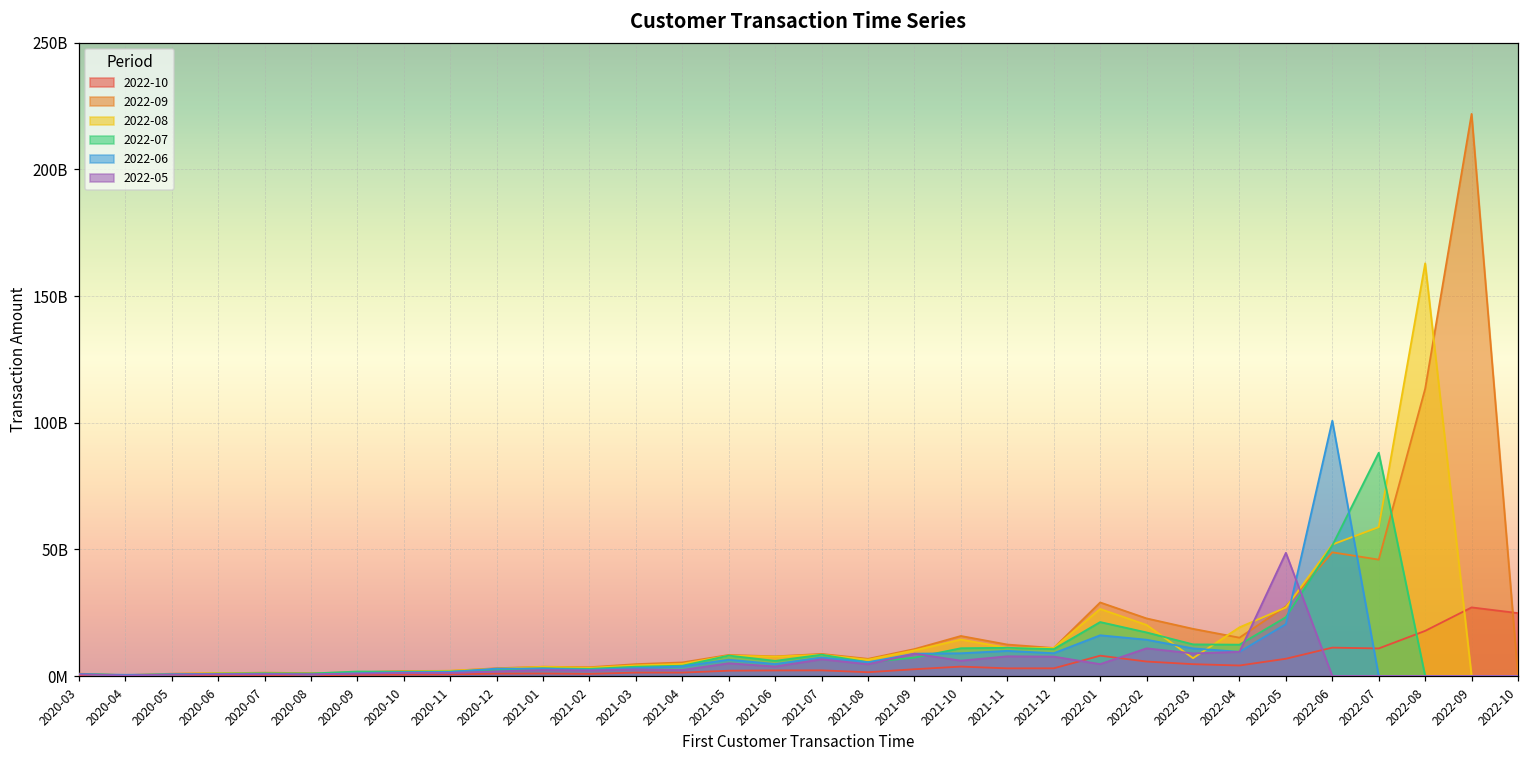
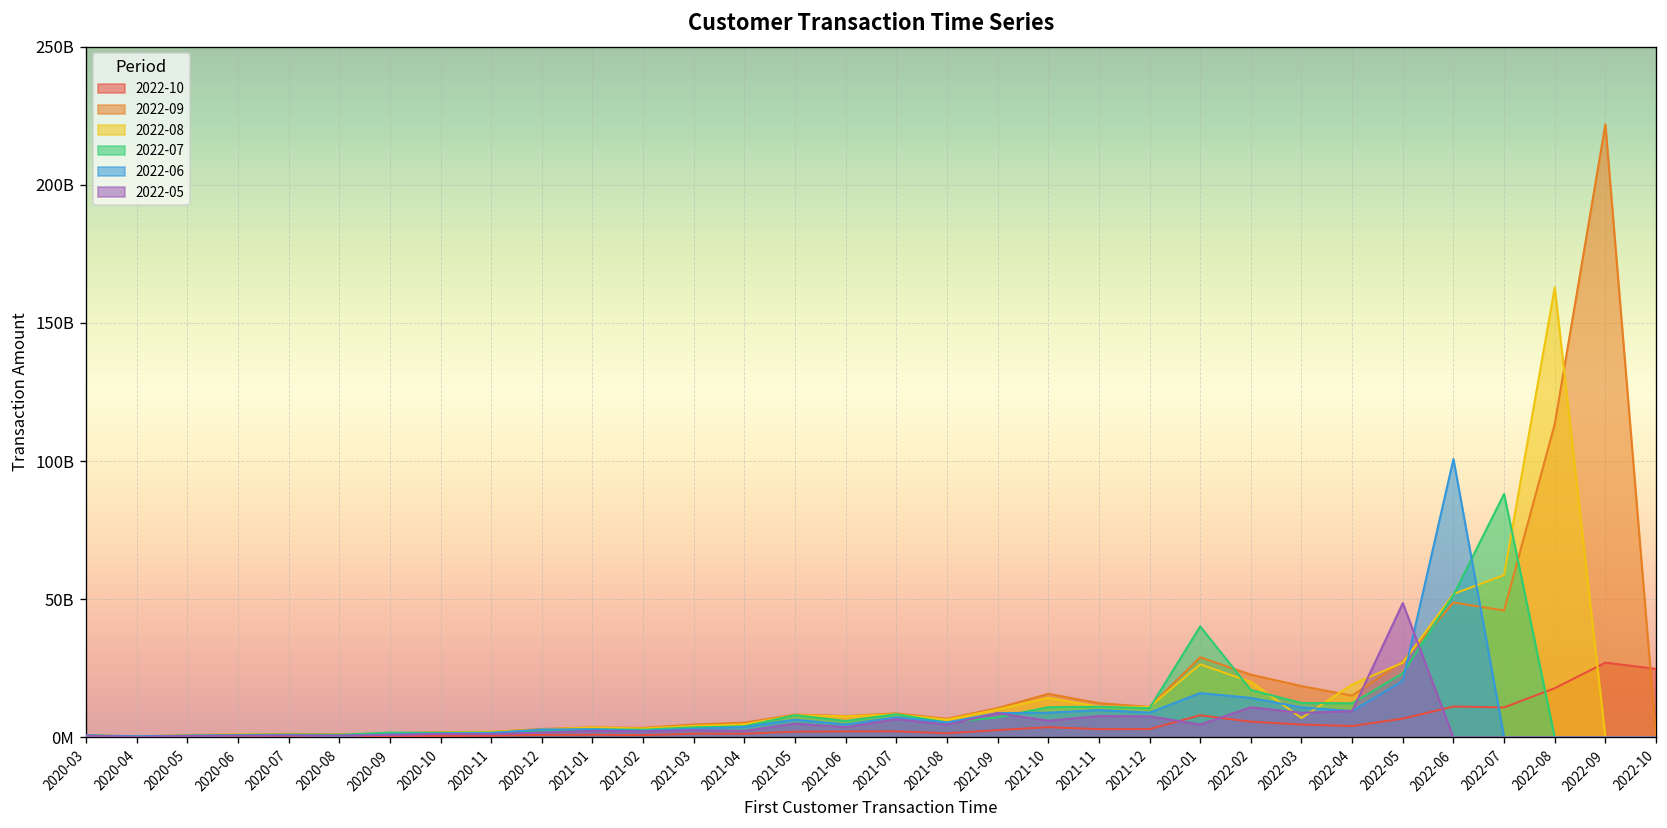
  {
    "2022-08": {
      "2021-10": 14000000000,
      "2022-01": 26000000000,
      "2022-02": 20000000000,
      "2022-03": 7000000000,
      "2022-04": 19000000000,
      "2022-07": 59000000000,
      "2022-08": 163000000000
    },
    "2022-07": {
      "2021-06": 6000000000,
      "2021-09": 7000000000,
      "2021-10": 11000000000,
-     "2022-01": 21000000000,
+     "2022-01": 40000000000,
      "2022-02": 17000000000,
      "2022-03": 12000000000,
      "2022-04": 12000000000,
      "2022-05": 23000000000,
      "2022-07": 88000000000
    },
    "2022-06": {
      "2021-05": 6000000000,
      "2021-10": 9000000000,
      "2021-11": 10000000000,
      "2021-12": 9000000000,
      "2022-01": 16000000000,
      "2022-02": 14000000000,
      "2022-03": 11000000000,
      "2022-05": 20000000000,
      "2022-06": 101000000000
    },
    "2022-05": {
      "2021-05": 5000000000,
      "2021-10": 6000000000,
      "2021-11": 8000000000,
      "2021-12": 8000000000,
      "2022-01": 5000000000,
      "2022-02": 11000000000,
      "2022-03": 9000000000,
      "2022-05": 49000000000,
      "2022-06": 0
    }
  }
